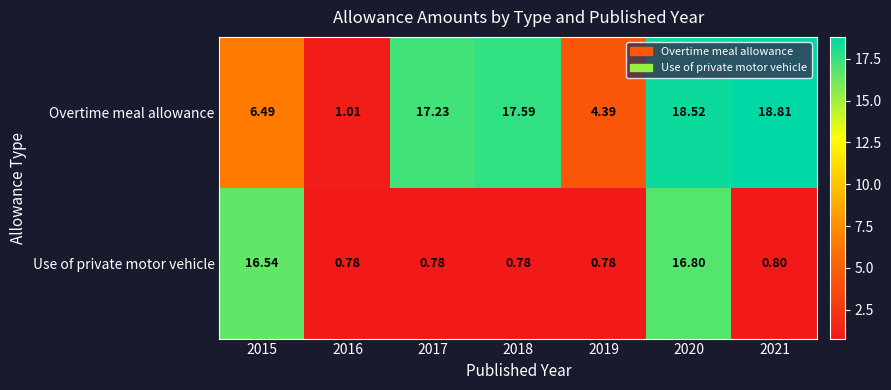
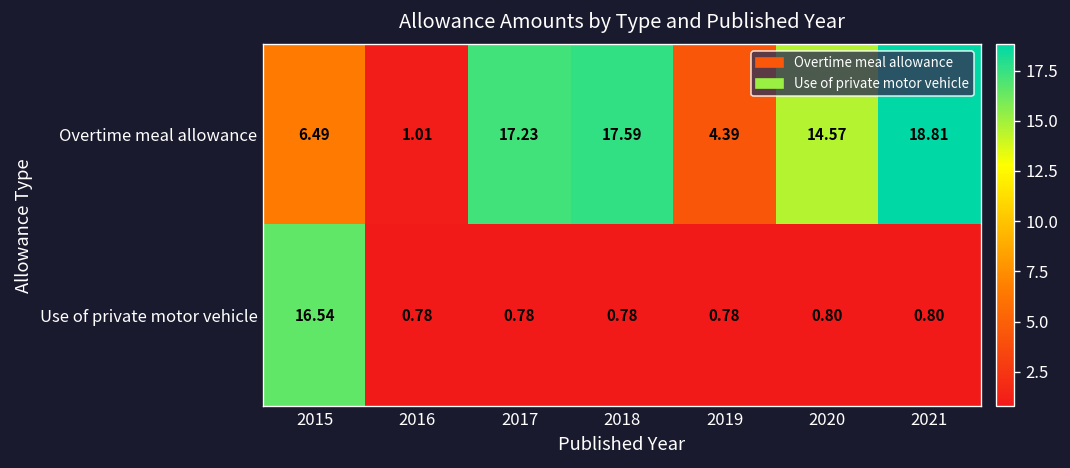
  {
    "Overtime meal allowance": {
      "2015": 6.49,
      "2016": 1.01,
      "2017": 17.23,
      "2018": 17.59,
      "2019": 4.39,
-     "2020": 18.52,
+     "2020": 14.57,
      "2021": 18.81
    },
    "Use of private motor vehicle": {
      "2015": 16.54,
      "2016": 0.78,
      "2017": 0.78,
      "2018": 0.78,
      "2019": 0.78,
-     "2020": 16.80,
+     "2020": 0.80,
      "2021": 0.80
    }
  }
